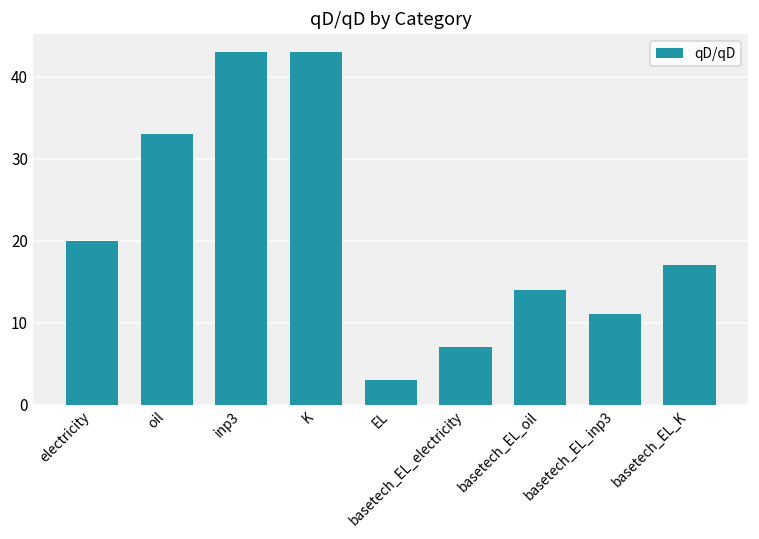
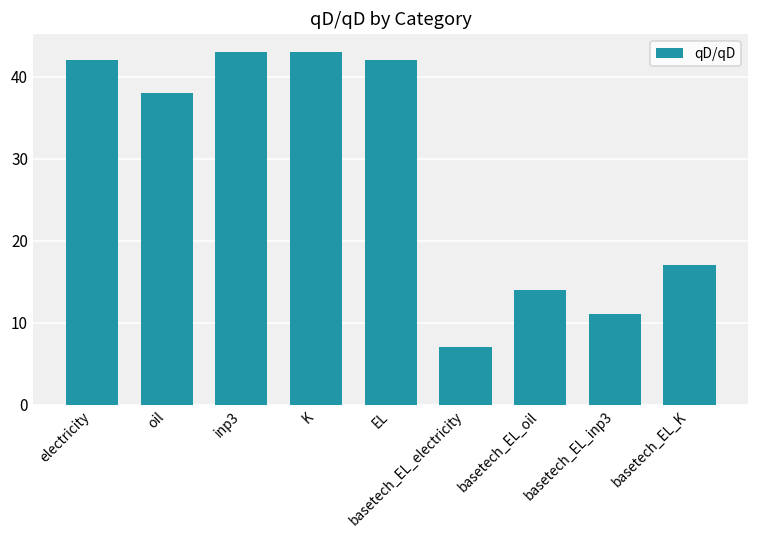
  {
-   "electricity": 20,
-   "oil": 33,
+   "electricity": 42,
+   "oil": 38,
    "inp3": 43,
    "K": 43,
-   "EL": 3,
+   "EL": 42,
    "basetech_EL_electricity": 7,
    "basetech_EL_oil": 14,
    "basetech_EL_inp3": 11,
    "basetech_EL_K": 17
  }
